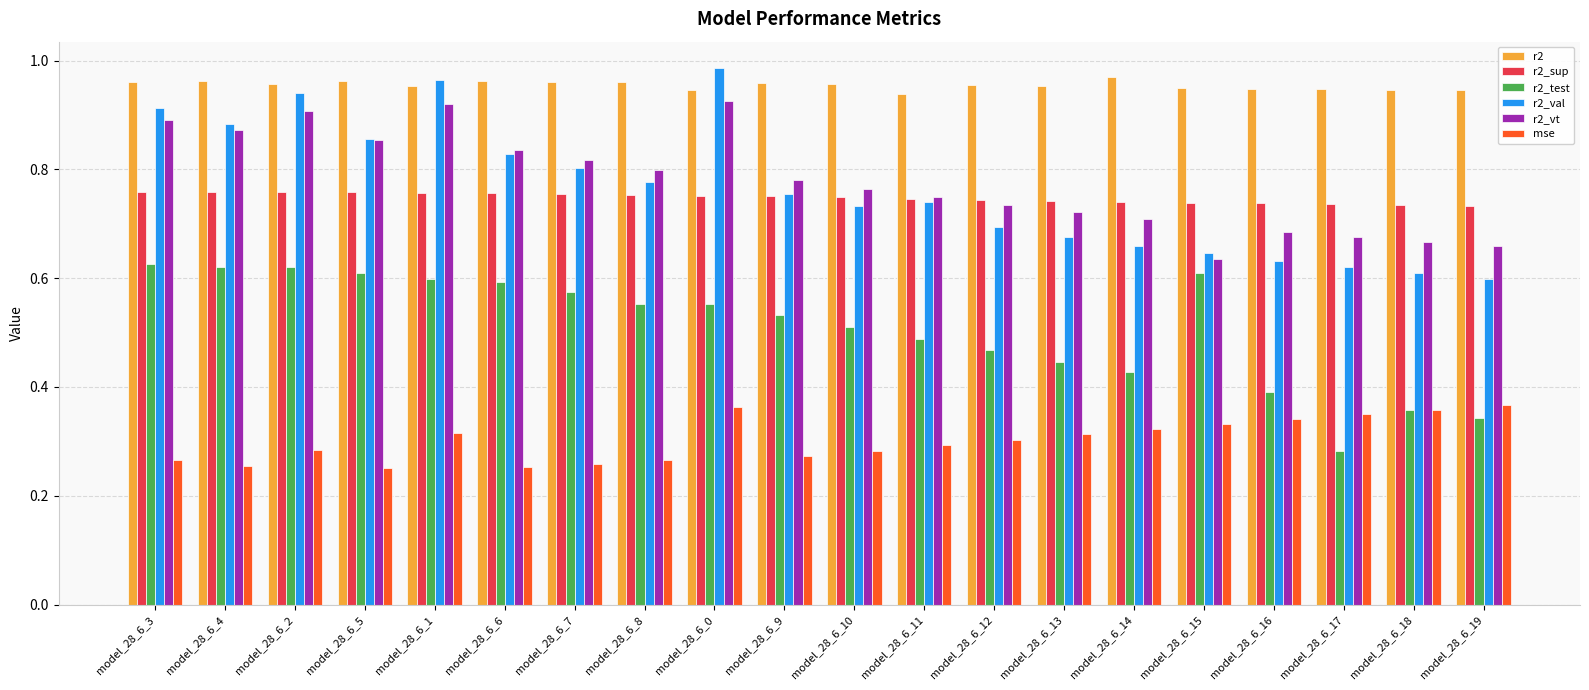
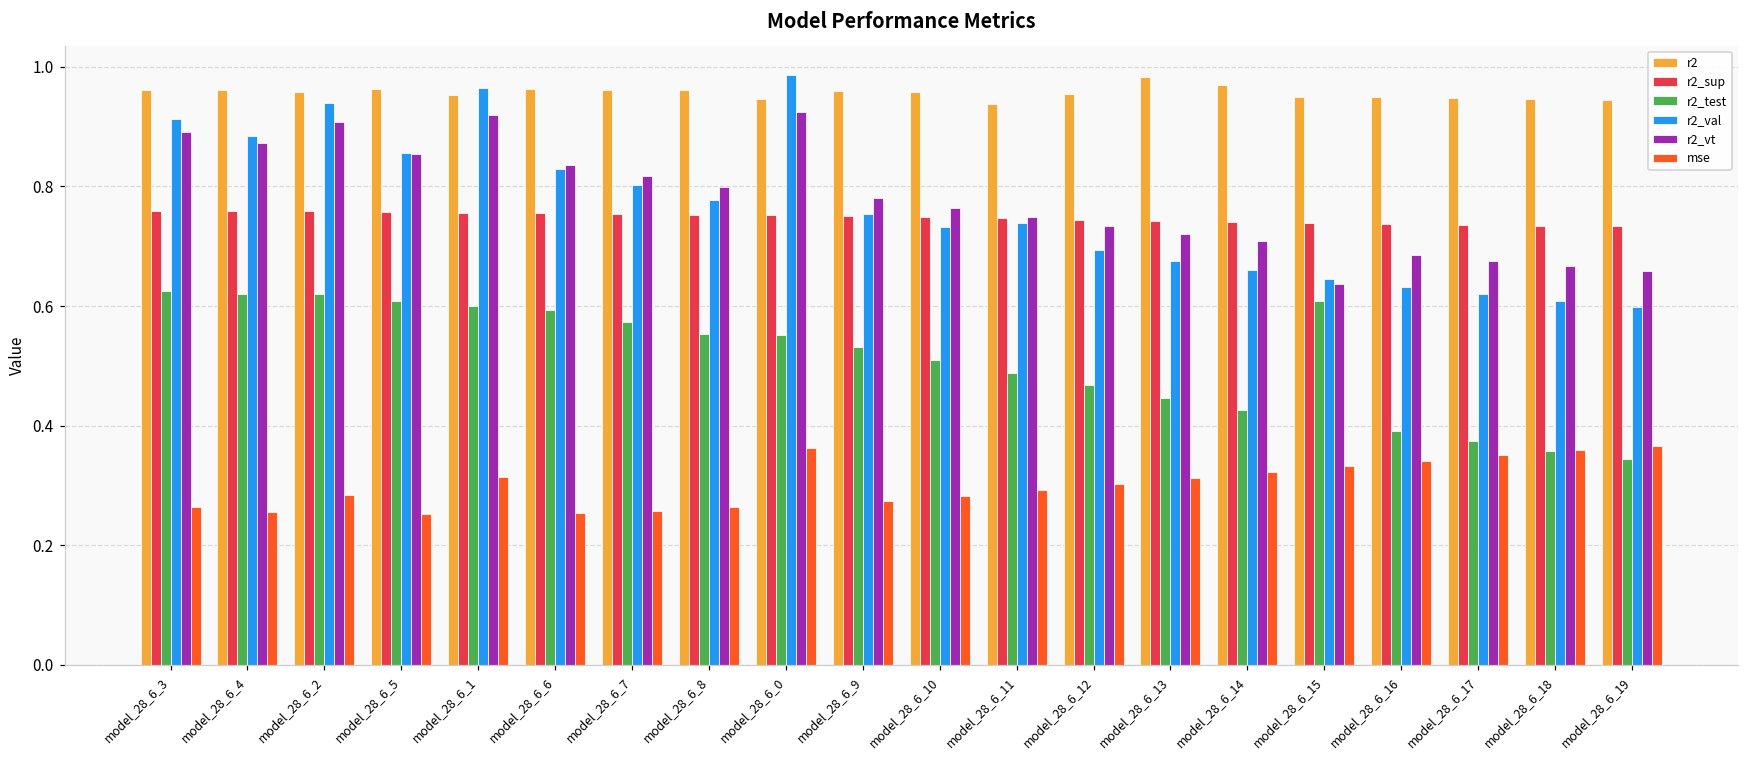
  {
    "r2": {
      "model_28_6_3": 0.96,
      "model_28_6_4": 0.96,
      "model_28_6_2": 0.96,
      "model_28_6_5": 0.96,
      "model_28_6_1": 0.95,
      "model_28_6_6": 0.96,
      "model_28_6_7": 0.96,
      "model_28_6_8": 0.96,
      "model_28_6_0": 0.95,
      "model_28_6_9": 0.96,
      "model_28_6_10": 0.96,
      "model_28_6_11": 0.94,
      "model_28_6_12": 0.95,
-     "model_28_6_13": 0.95,
+     "model_28_6_13": 0.98,
      "model_28_6_14": 0.97,
      "model_28_6_15": 0.95,
      "model_28_6_16": 0.95,
      "model_28_6_17": 0.95,
      "model_28_6_18": 0.95,
      "model_28_6_19": 0.95
    },
    "r2_test": {
      "model_28_6_3": 0.63,
      "model_28_6_4": 0.62,
      "model_28_6_2": 0.62,
      "model_28_6_5": 0.61,
      "model_28_6_1": 0.60,
      "model_28_6_6": 0.59,
      "model_28_6_7": 0.57,
      "model_28_6_8": 0.55,
      "model_28_6_0": 0.55,
      "model_28_6_9": 0.53,
      "model_28_6_10": 0.51,
      "model_28_6_11": 0.49,
      "model_28_6_12": 0.47,
      "model_28_6_13": 0.45,
      "model_28_6_14": 0.43,
      "model_28_6_15": 0.61,
      "model_28_6_16": 0.39,
-     "model_28_6_17": 0.28,
+     "model_28_6_17": 0.37,
      "model_28_6_18": 0.36,
      "model_28_6_19": 0.34
    },
    "r2_val": {
      "model_28_6_3": 0.91,
      "model_28_6_4": 0.88,
      "model_28_6_2": 0.94,
      "model_28_6_5": 0.86,
      "model_28_6_1": 0.97,
      "model_28_6_6": 0.83,
      "model_28_6_7": 0.80,
      "model_28_6_8": 0.78,
      "model_28_6_0": 0.99,
      "model_28_6_9": 0.75,
      "model_28_6_10": 0.73,
      "model_28_6_11": 0.74,
      "model_28_6_12": 0.69,
      "model_28_6_13": 0.68,
      "model_28_6_14": 0.66,
      "model_28_6_15": 0.65,
      "model_28_6_16": 0.63,
      "model_28_6_17": 0.62,
      "model_28_6_18": 0.61,
      "model_28_6_19": 0.60
    },
    "r2_vt": {
      "model_28_6_3": 0.89,
      "model_28_6_4": 0.87,
      "model_28_6_2": 0.91,
      "model_28_6_5": 0.85,
      "model_28_6_1": 0.92,
      "model_28_6_6": 0.84,
      "model_28_6_7": 0.82,
      "model_28_6_8": 0.80,
      "model_28_6_0": 0.93,
      "model_28_6_9": 0.78,
      "model_28_6_10": 0.76,
      "model_28_6_11": 0.75,
      "model_28_6_12": 0.73,
      "model_28_6_13": 0.72,
      "model_28_6_14": 0.71,
      "model_28_6_15": 0.64,
      "model_28_6_16": 0.69,
      "model_28_6_17": 0.68,
      "model_28_6_18": 0.67,
      "model_28_6_19": 0.66
    }
  }
